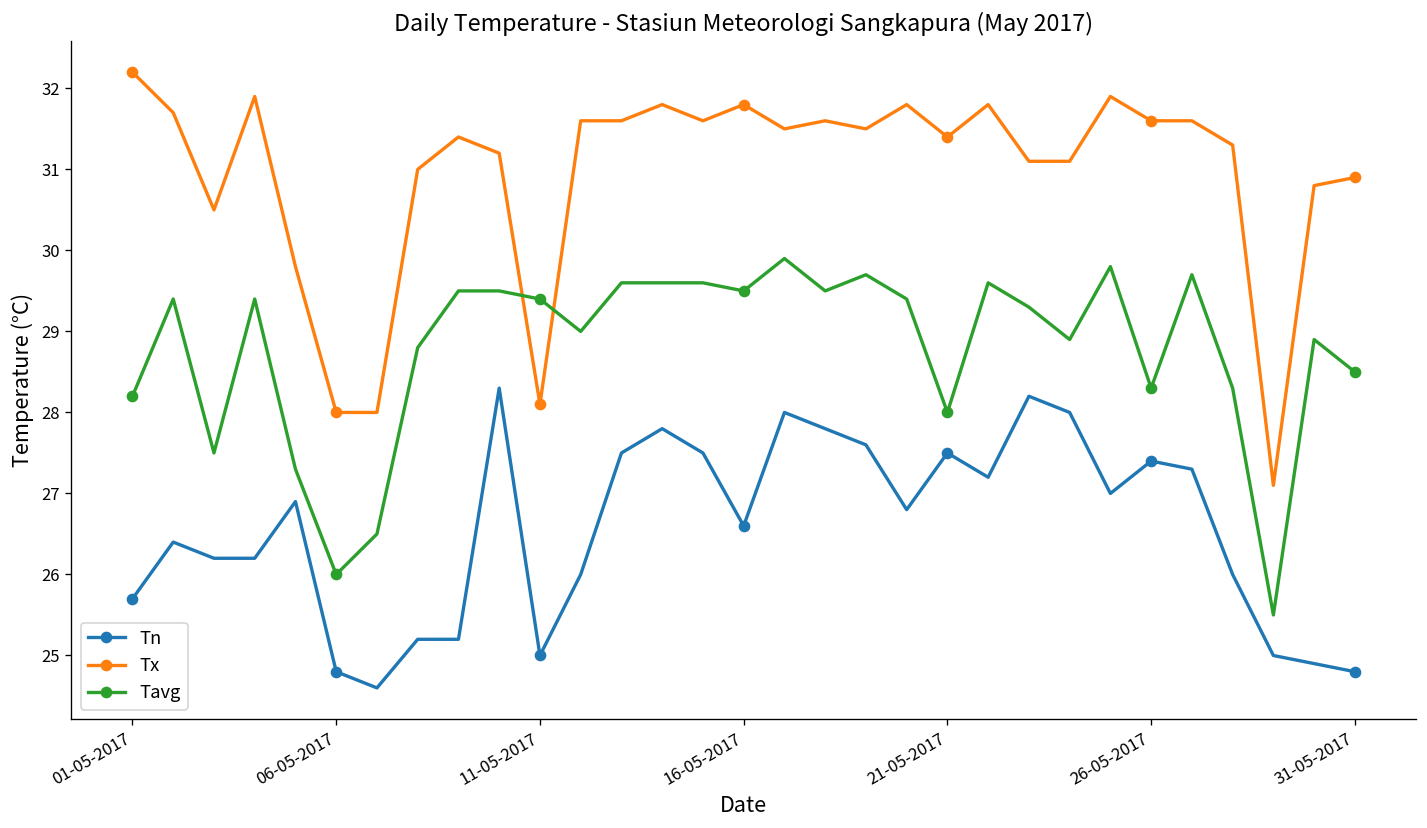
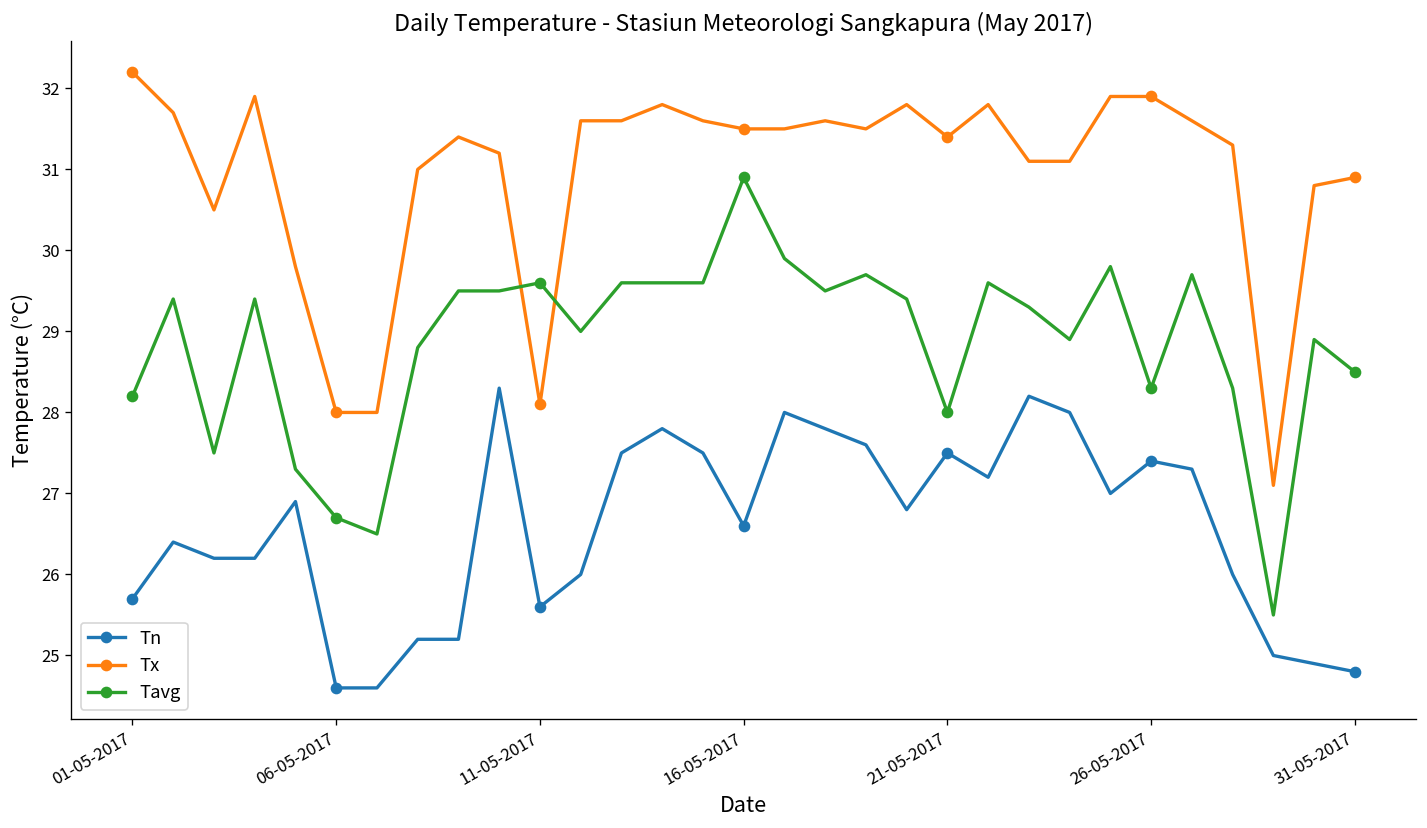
  {
    "Tn": {
      "01-05-2017": 25.7,
-     "06-05-2017": 24.8,
-     "11-05-2017": 25.0,
+     "06-05-2017": 24.6,
+     "11-05-2017": 25.6,
      "16-05-2017": 26.6,
      "21-05-2017": 27.5,
      "26-05-2017": 27.4,
      "31-05-2017": 24.8
    },
    "Tx": {
      "01-05-2017": 32.2,
      "06-05-2017": 28.0,
      "11-05-2017": 28.1,
-     "16-05-2017": 31.8,
+     "16-05-2017": 31.5,
      "21-05-2017": 31.4,
-     "26-05-2017": 31.6,
+     "26-05-2017": 31.9,
      "31-05-2017": 30.9
    },
    "Tavg": {
      "01-05-2017": 28.2,
-     "06-05-2017": 26.0,
-     "11-05-2017": 29.4,
-     "16-05-2017": 29.5,
+     "06-05-2017": 26.7,
+     "11-05-2017": 29.6,
+     "16-05-2017": 30.9,
      "21-05-2017": 28.0,
      "26-05-2017": 28.3,
      "31-05-2017": 28.5
    }
  }
